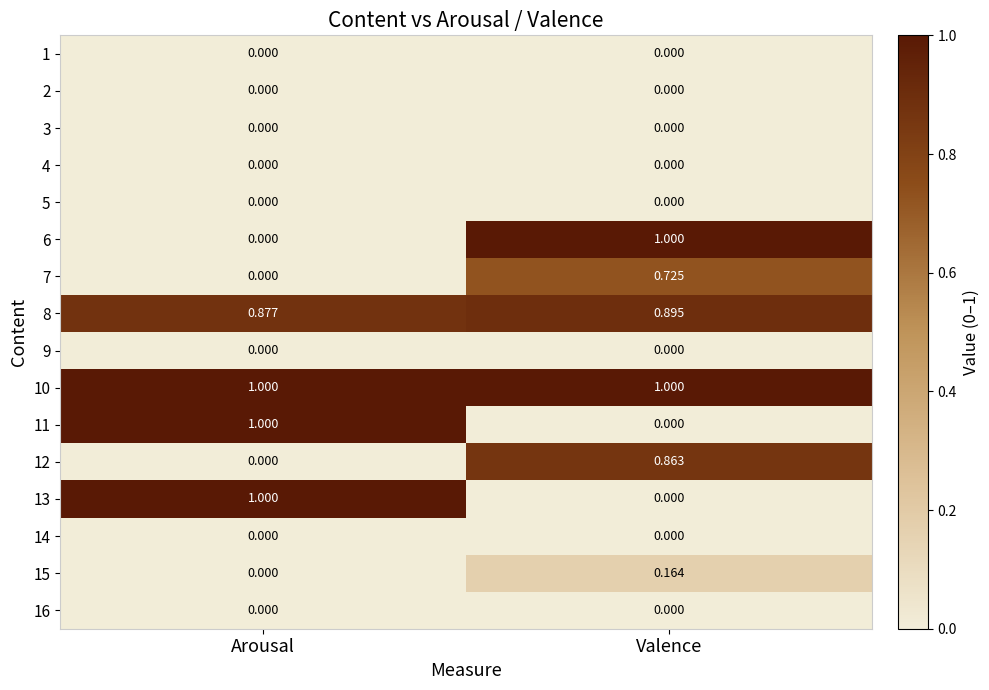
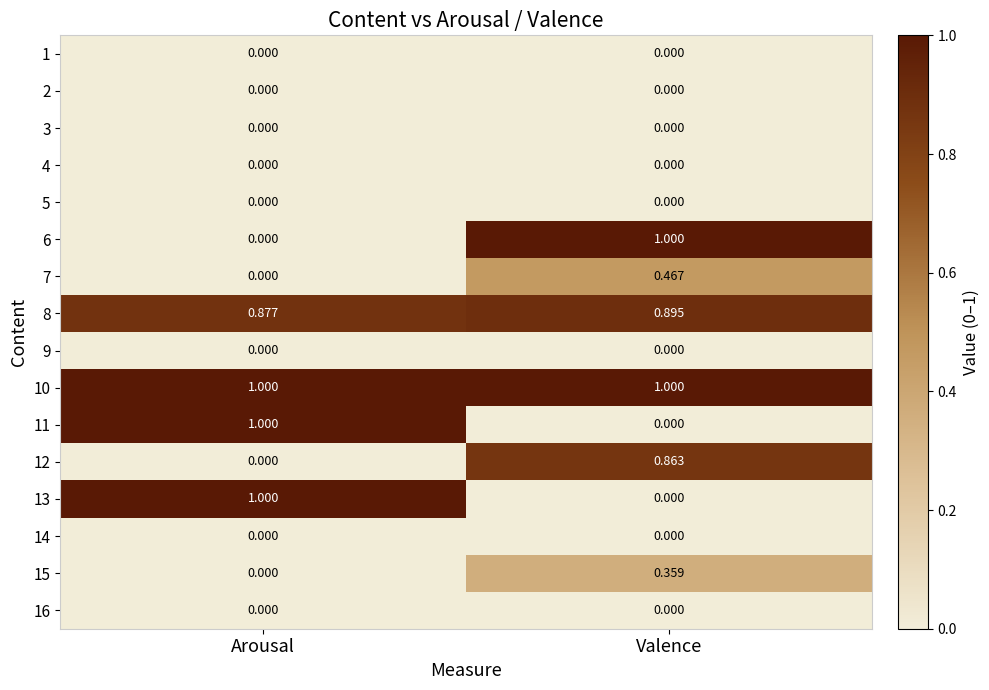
  {
    "1": {
      "Arousal": 0.000,
      "Valence": 0.000
    },
    "2": {
      "Arousal": 0.000,
      "Valence": 0.000
    },
    "3": {
      "Arousal": 0.000,
      "Valence": 0.000
    },
    "4": {
      "Arousal": 0.000,
      "Valence": 0.000
    },
    "5": {
      "Arousal": 0.000,
      "Valence": 0.000
    },
    "6": {
      "Arousal": 0.000,
      "Valence": 1.000
    },
    "7": {
      "Arousal": 0.000,
-     "Valence": 0.725
+     "Valence": 0.467
    },
    "8": {
      "Arousal": 0.877,
      "Valence": 0.895
    },
    "9": {
      "Arousal": 0.000,
      "Valence": 0.000
    },
    "10": {
      "Arousal": 1.000,
      "Valence": 1.000
    },
    "11": {
      "Arousal": 1.000,
      "Valence": 0.000
    },
    "12": {
      "Arousal": 0.000,
      "Valence": 0.863
    },
    "13": {
      "Arousal": 1.000,
      "Valence": 0.000
    },
    "14": {
      "Arousal": 0.000,
      "Valence": 0.000
    },
    "15": {
      "Arousal": 0.000,
-     "Valence": 0.164
+     "Valence": 0.359
    },
    "16": {
      "Arousal": 0.000,
      "Valence": 0.000
    }
  }
